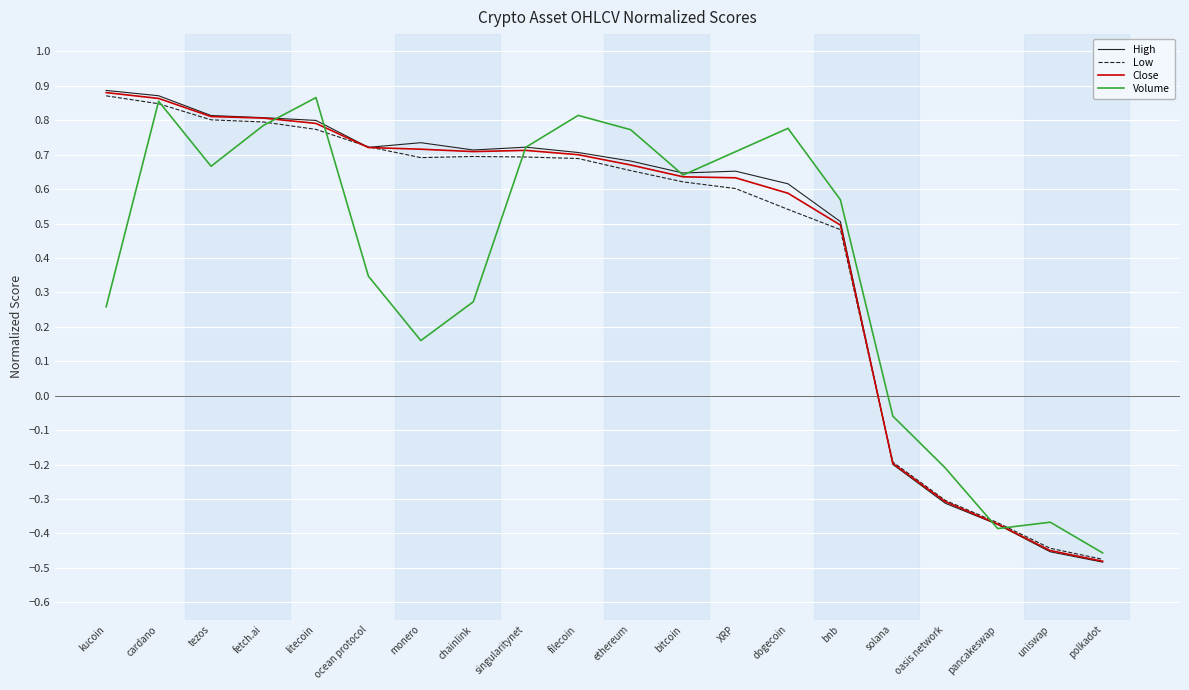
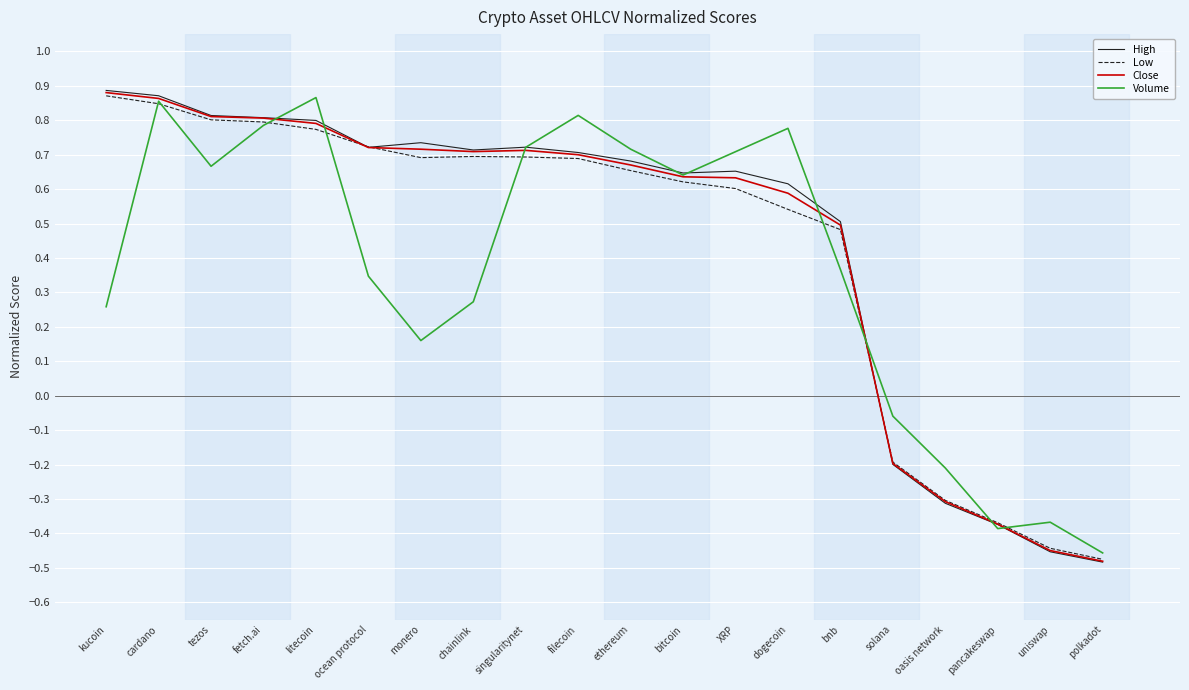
  {
    "Close": {
      "cardano": 0.86,
      "litecoin": 0.79,
      "monero": 0.72,
      "singularitynet": 0.71,
      "ethereum": 0.67,
      "XRP": 0.63,
      "dogecoin": 0.59,
      "bnb": 0.50
    },
    "Volume": {
      "kucoin": 0.26,
      "tezos": 0.67,
      "fetch.ai": 0.79,
      "litecoin": 0.87,
      "ocean protocol": 0.35,
      "monero": 0.16,
      "chainlink": 0.27,
      "filecoin": 0.81,
-     "ethereum": 0.77,
+     "ethereum": 0.72,
      "XRP": 0.71,
      "dogecoin": 0.78,
-     "bnb": 0.57,
+     "bnb": 0.37,
      "solana": -0.06,
      "oasis network": -0.21,
      "pancakeswap": -0.39,
      "uniswap": -0.37,
      "polkadot": -0.46
    }
  }
